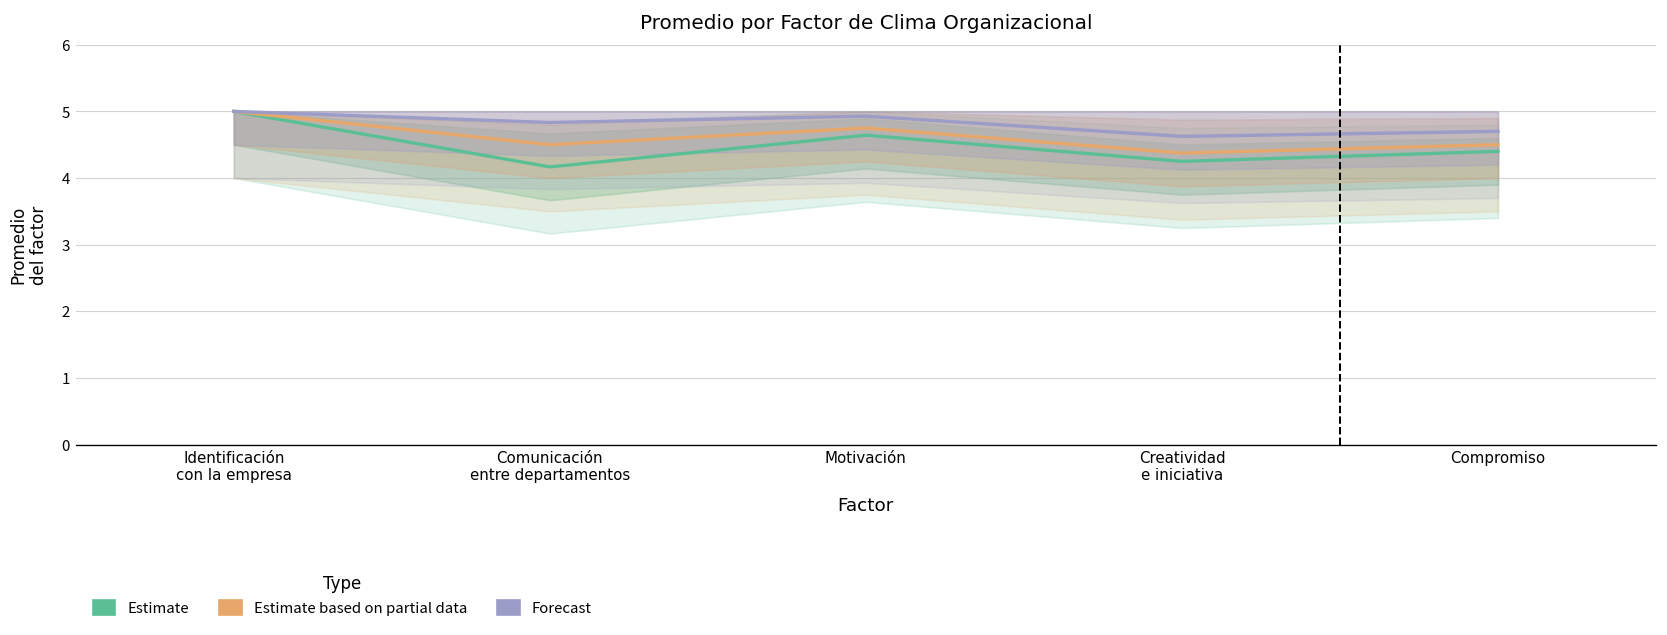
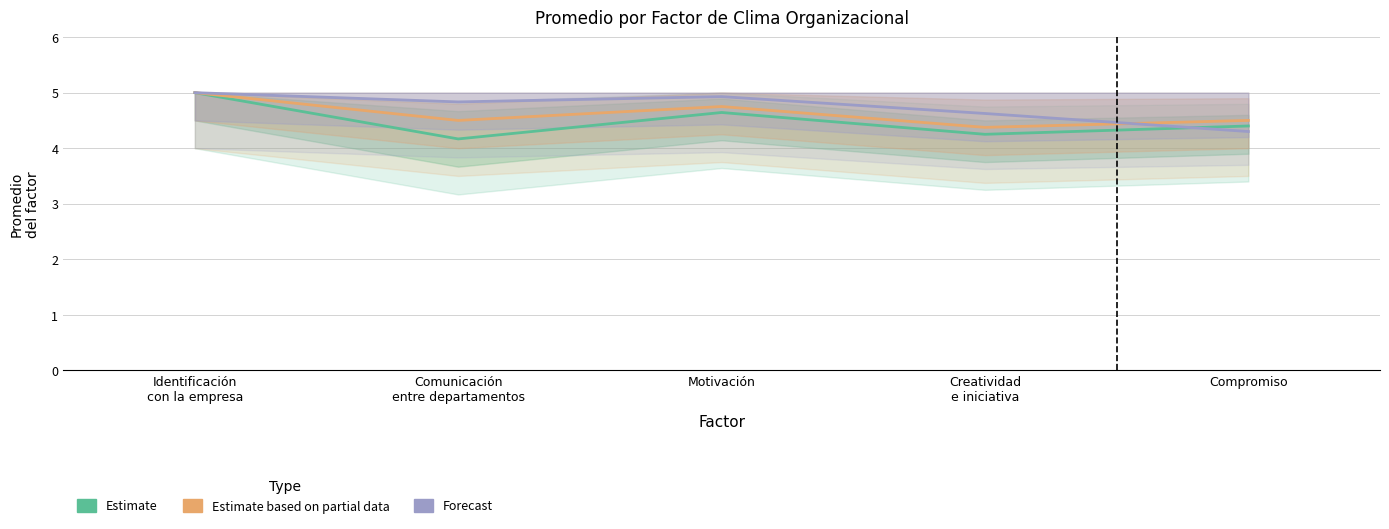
  {
    "Forecast": {
      "Creatividad e iniciativa": 4.6,
-     "Compromiso": 4.7
+     "Compromiso": 4.3
    }
  }
